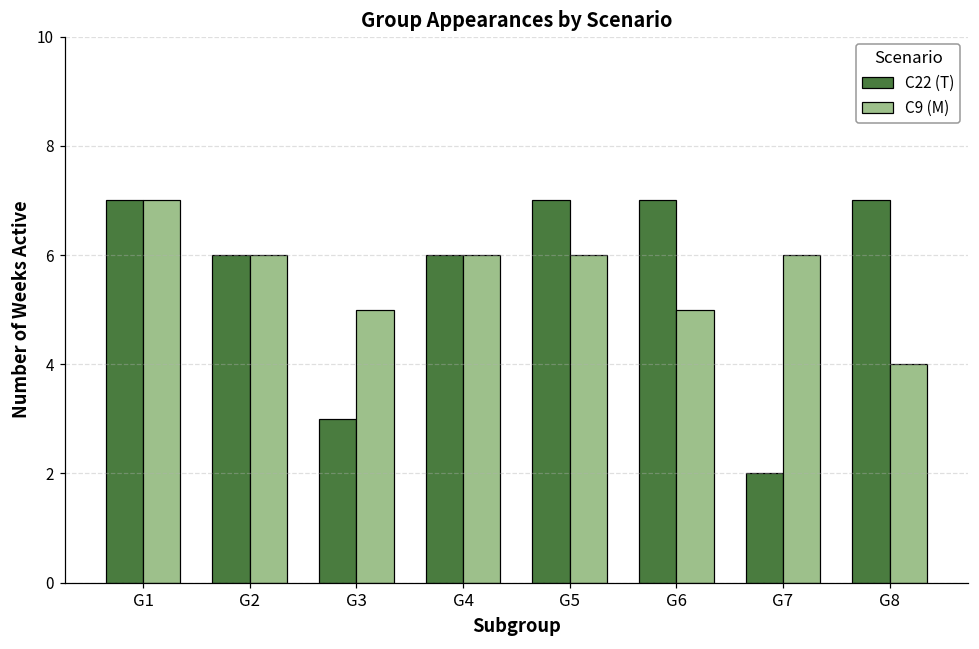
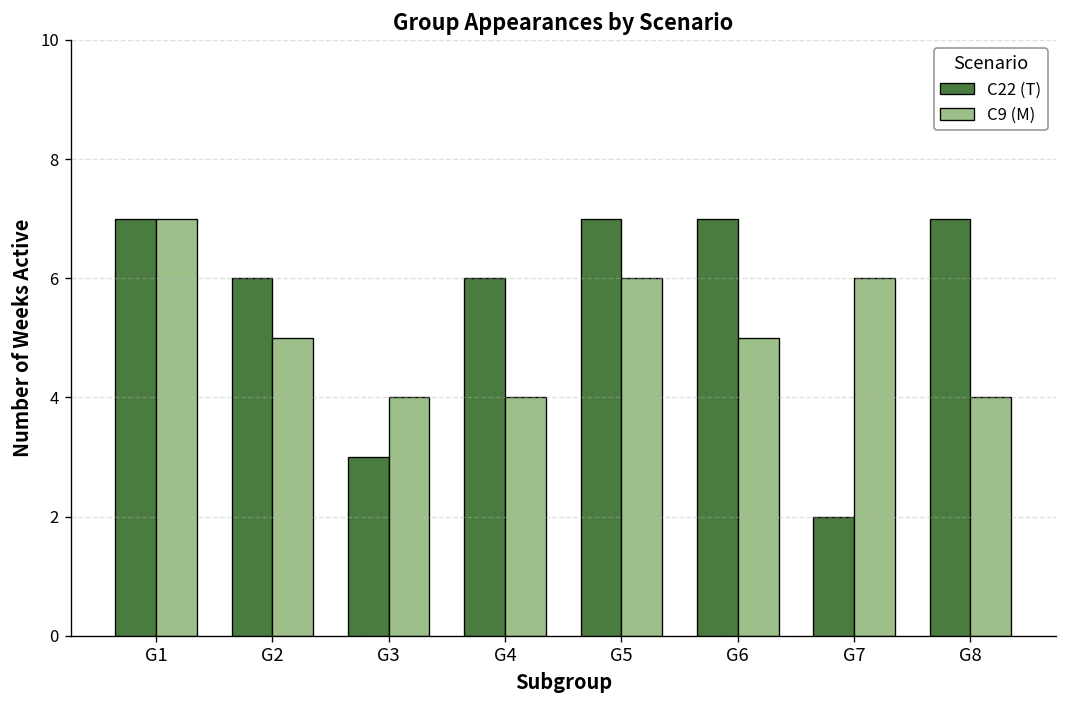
  {
    "C22 (T)": {
      "G1": 7,
      "G2": 6,
      "G3": 3,
      "G4": 6,
      "G5": 7,
      "G6": 7,
      "G7": 2,
      "G8": 7
    },
    "C9 (M)": {
      "G1": 7,
-     "G2": 6,
-     "G3": 5,
-     "G4": 6,
+     "G2": 5,
+     "G3": 4,
+     "G4": 4,
      "G5": 6,
      "G6": 5,
      "G7": 6,
      "G8": 4
    }
  }
